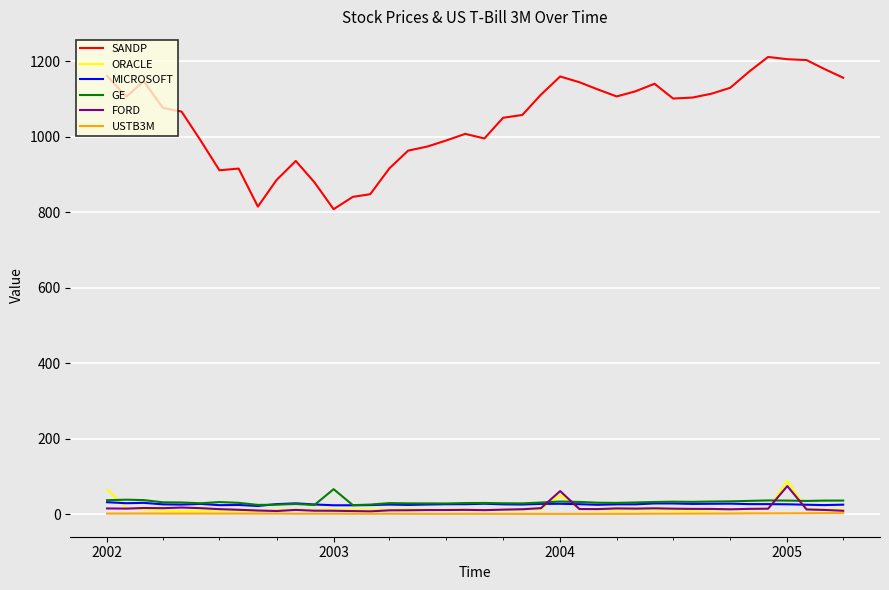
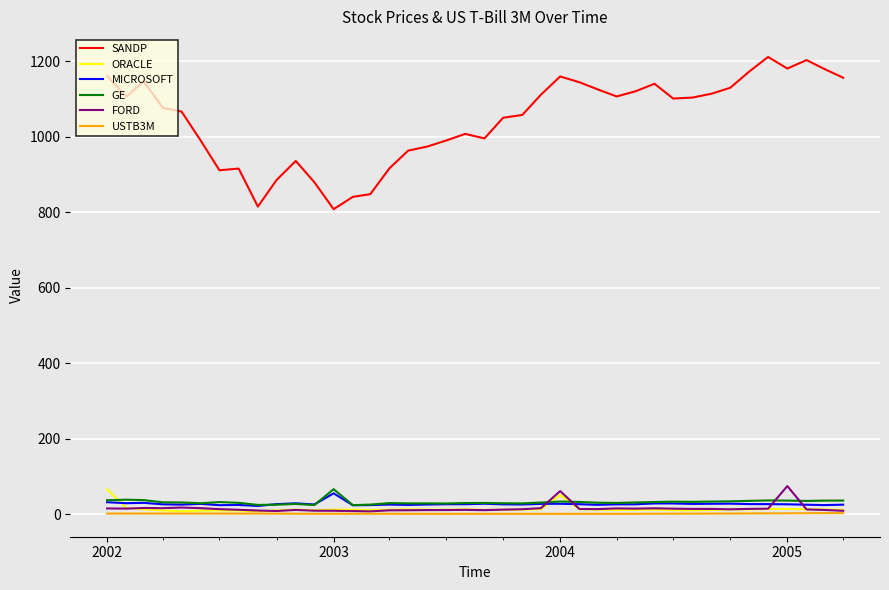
  {
    "SANDP": {
      "2003": 810,
      "2004": 1160,
-     "2005": 1210
+     "2005": 1180
    },
    "ORACLE": {
      "2002": 70,
      "2004": 50,
-     "2005": 90
+     "2005": 10
    },
    "MICROSOFT": {
-     "2003": 20,
+     "2003": 60,
      "2005": 30
    },
    "GE": {
      "2003": 70,
      "2005": 40
    },
    "FORD": {
      "2002": 20,
      "2004": 60,
      "2005": 70
    },
    "USTB3M": {
      "2002": 0,
      "2003": 0,
      "2004": 0,
      "2005": 0
    }
  }
